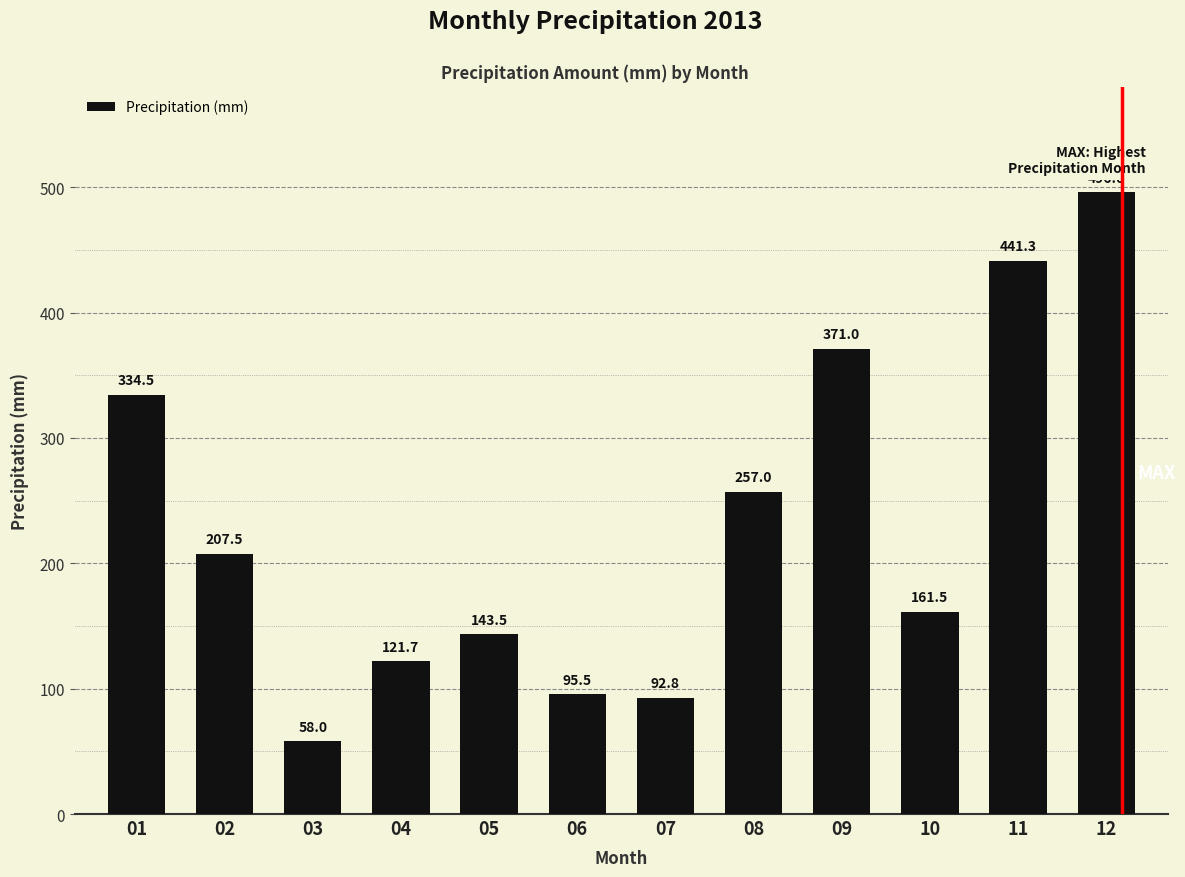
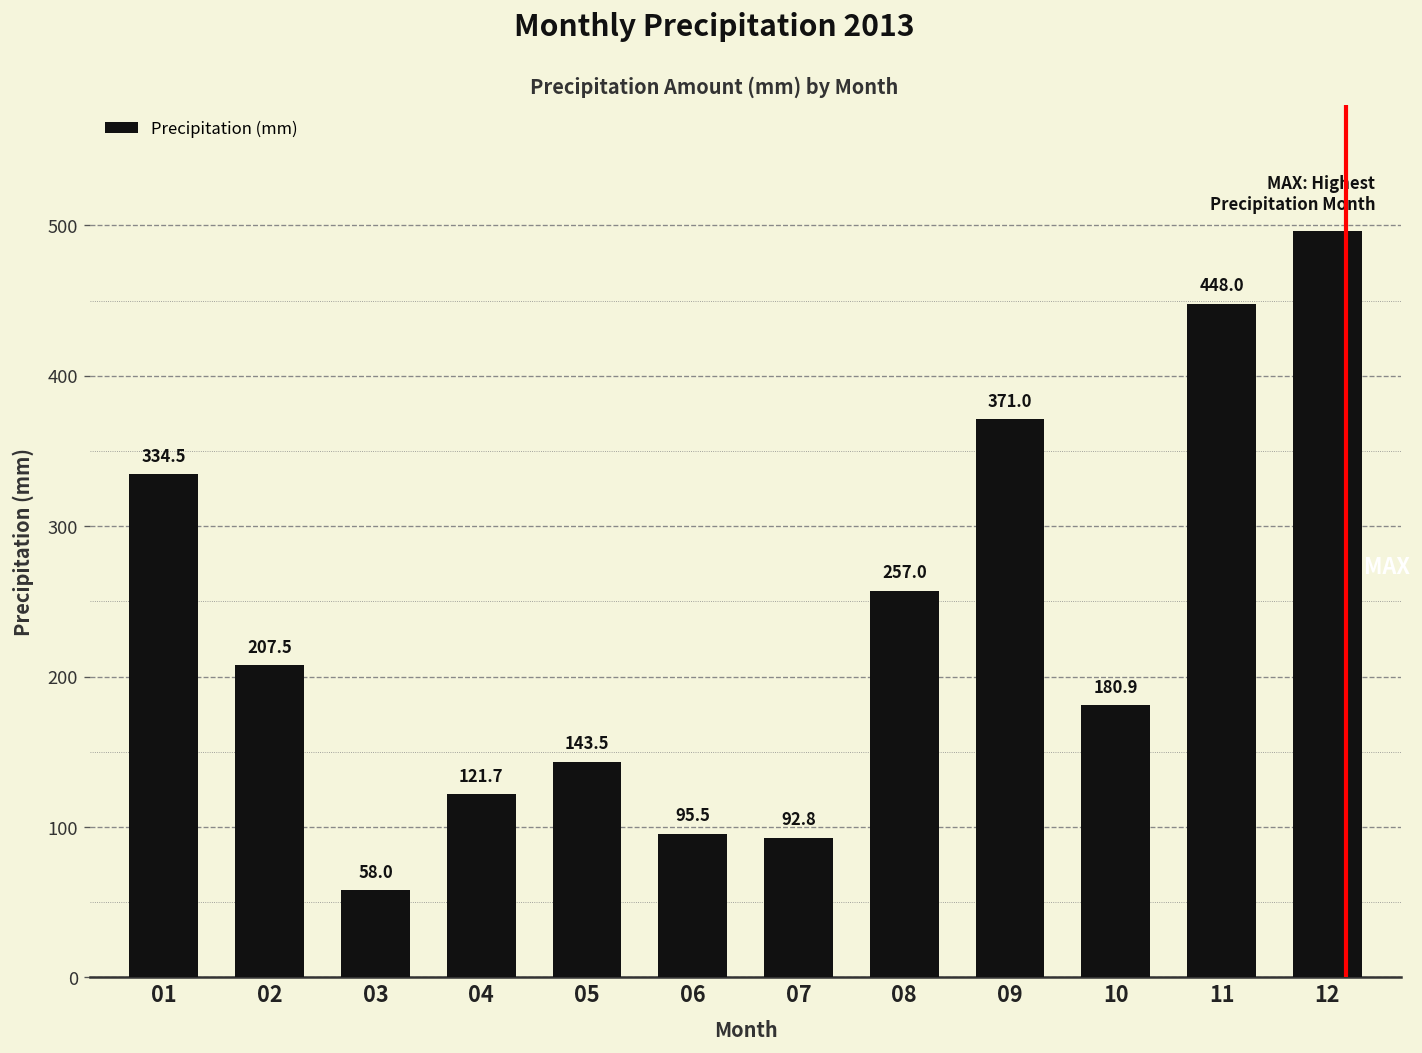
  {
    "01": 334.5,
    "02": 207.5,
    "03": 58.0,
    "04": 121.7,
    "05": 143.5,
    "06": 95.5,
    "07": 92.8,
    "08": 257.0,
    "09": 371.0,
-   "10": 161.5,
-   "11": 441.3
+   "10": 180.9,
+   "11": 448.0
  }
